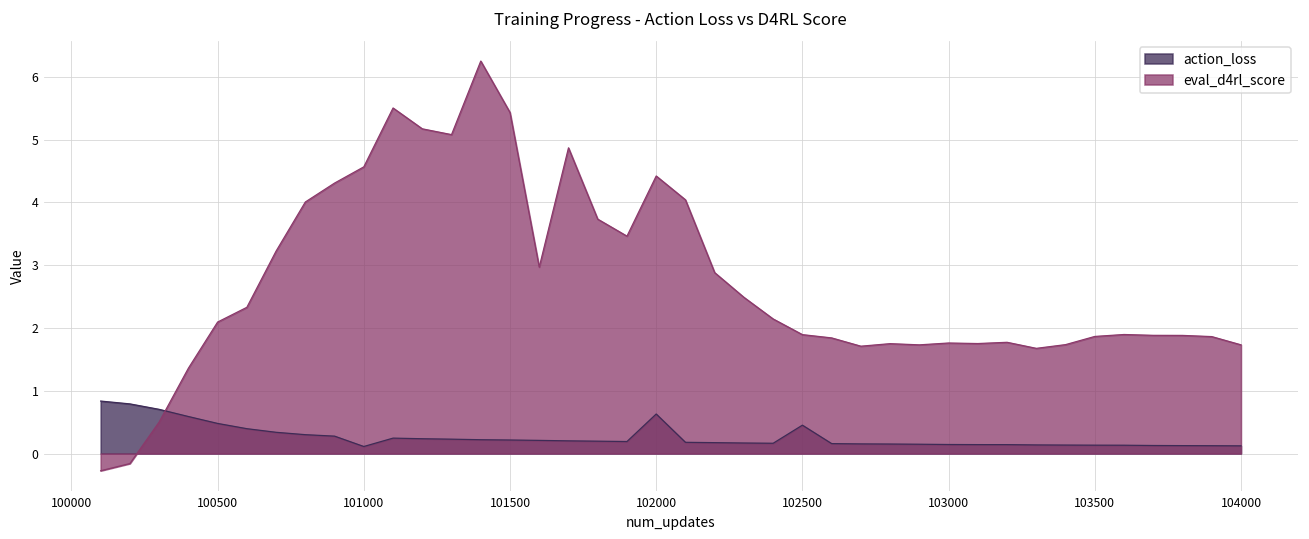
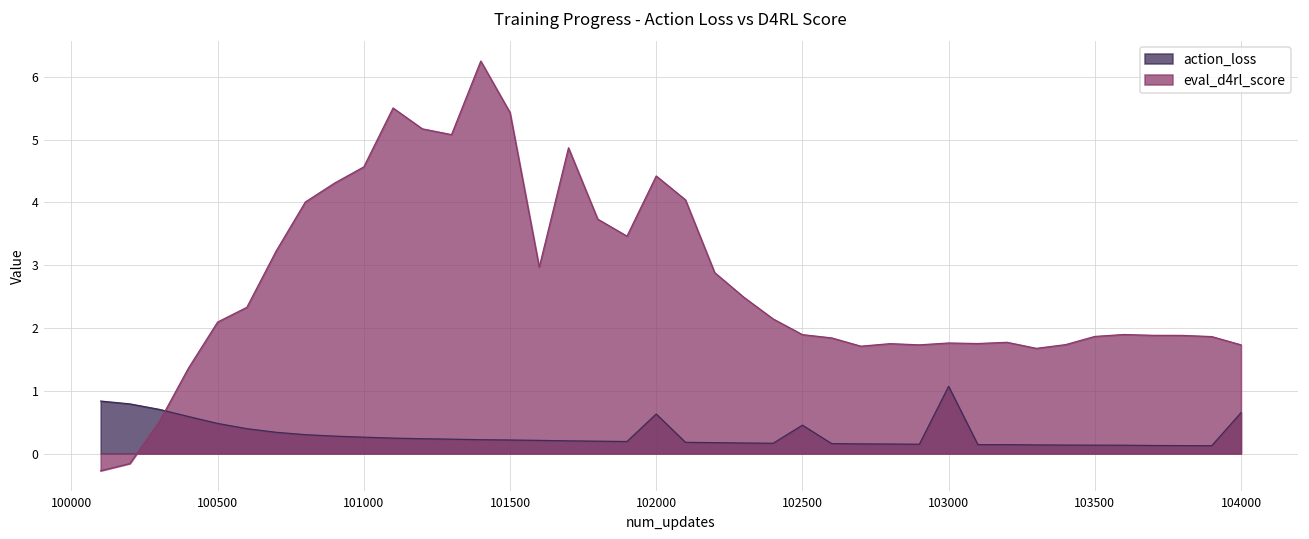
  {
    "action_loss": {
      "100500": 0.5,
-     "101000": 0.1,
+     "101000": 0.3,
      "101500": 0.2,
      "102000": 0.6,
      "102500": 0.5,
-     "103000": 0.1,
+     "103000": 1.1,
      "103500": 0.1,
-     "104000": 0.1
+     "104000": 0.7
    }
  }
